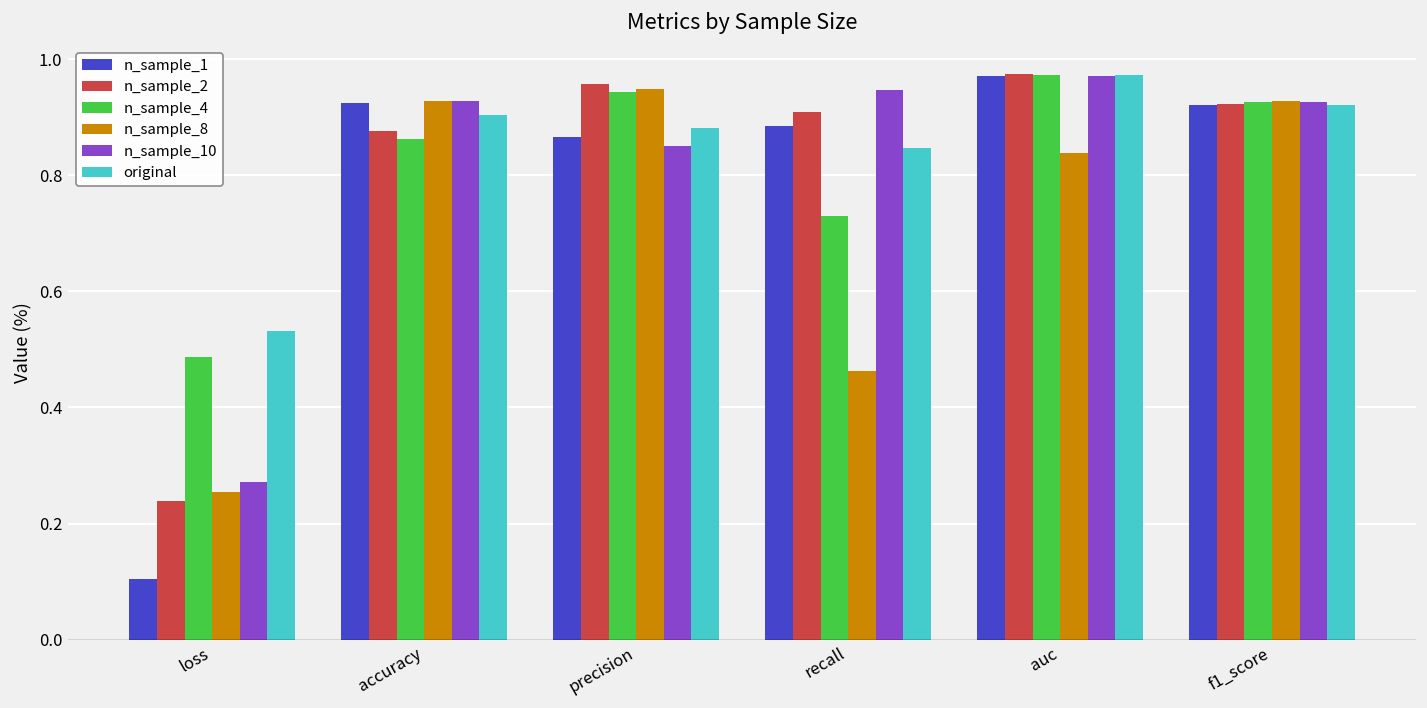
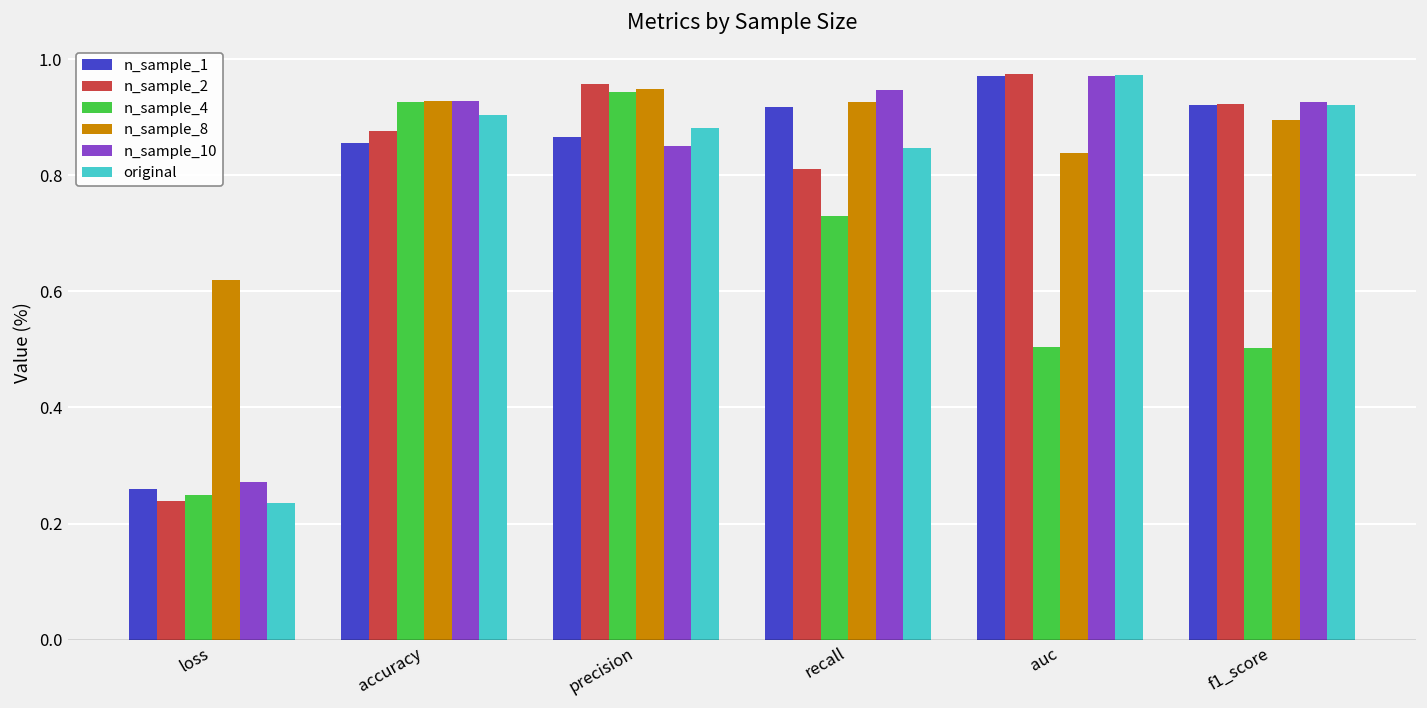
  {
    "n_sample_1": {
-     "loss": 0.11,
-     "accuracy": 0.92,
+     "loss": 0.26,
+     "accuracy": 0.86,
      "precision": 0.87,
-     "recall": 0.89,
+     "recall": 0.92,
      "auc": 0.97,
      "f1_score": 0.92
    },
    "n_sample_2": {
      "loss": 0.24,
      "accuracy": 0.88,
      "precision": 0.96,
-     "recall": 0.91,
+     "recall": 0.81,
      "auc": 0.97,
      "f1_score": 0.92
    },
    "n_sample_4": {
-     "loss": 0.49,
-     "accuracy": 0.86,
+     "loss": 0.25,
+     "accuracy": 0.93,
      "precision": 0.94,
      "recall": 0.73,
-     "auc": 0.97,
-     "f1_score": 0.93
+     "auc": 0.50,
+     "f1_score": 0.50
    },
    "n_sample_8": {
-     "loss": 0.25,
+     "loss": 0.62,
      "accuracy": 0.93,
      "precision": 0.95,
-     "recall": 0.46,
+     "recall": 0.93,
      "auc": 0.84,
-     "f1_score": 0.93
+     "f1_score": 0.90
    },
    "n_sample_10": {
      "loss": 0.27,
      "accuracy": 0.93,
      "precision": 0.85,
      "recall": 0.95,
      "auc": 0.97,
      "f1_score": 0.93
    },
    "original": {
-     "loss": 0.53,
+     "loss": 0.24,
      "accuracy": 0.90,
      "precision": 0.88,
      "recall": 0.85,
      "auc": 0.97,
      "f1_score": 0.92
    }
  }
